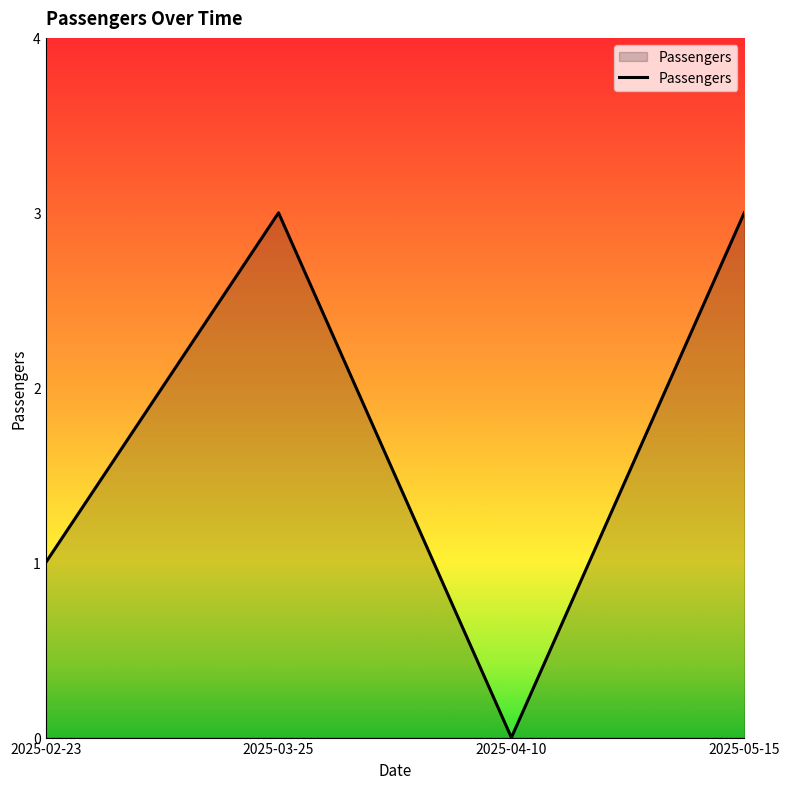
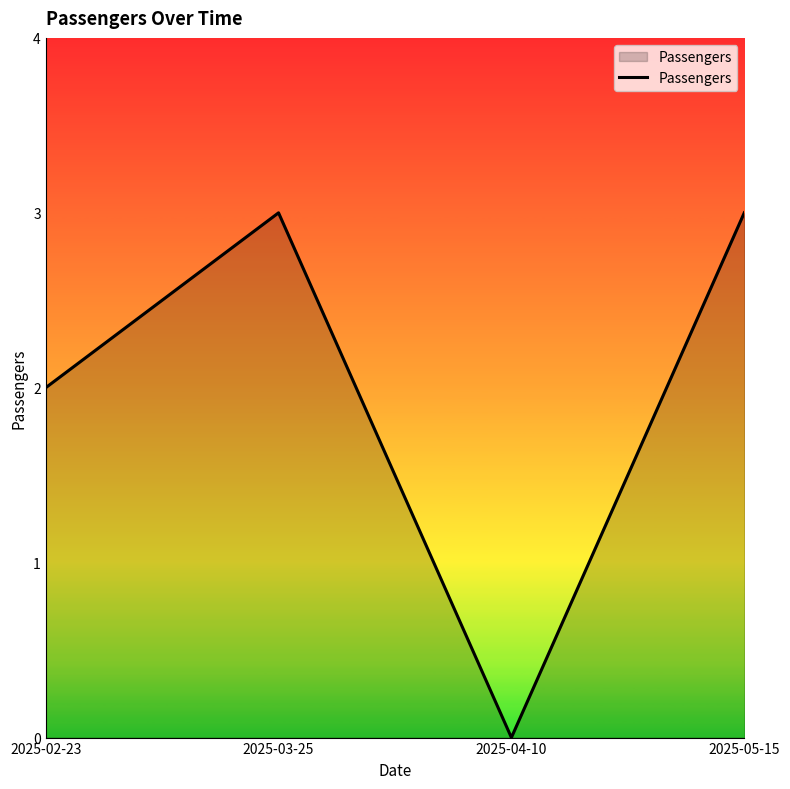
  {
-   "2025-02-23": 1,
+   "2025-02-23": 2,
    "2025-03-25": 3,
    "2025-04-10": 0,
    "2025-05-15": 3
  }
